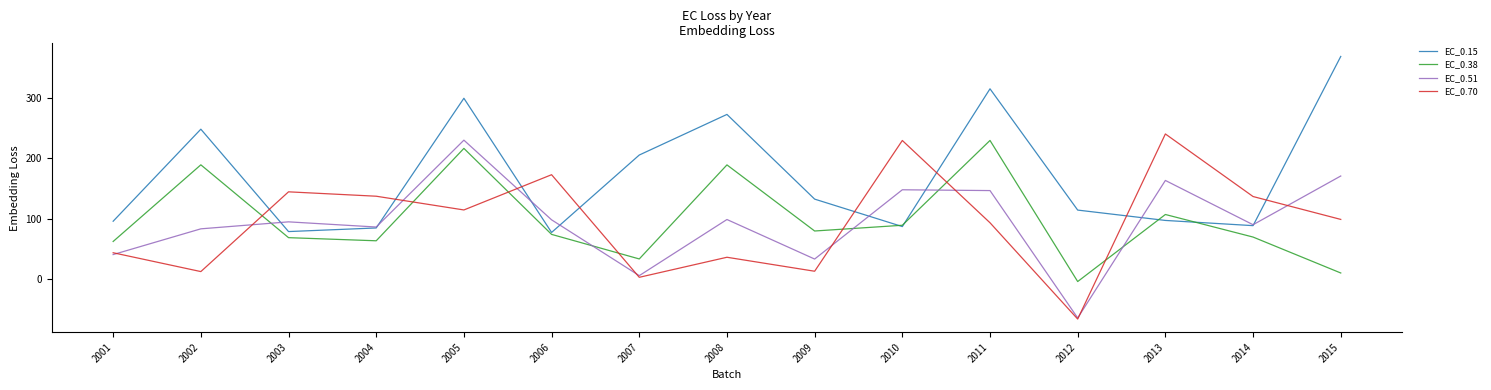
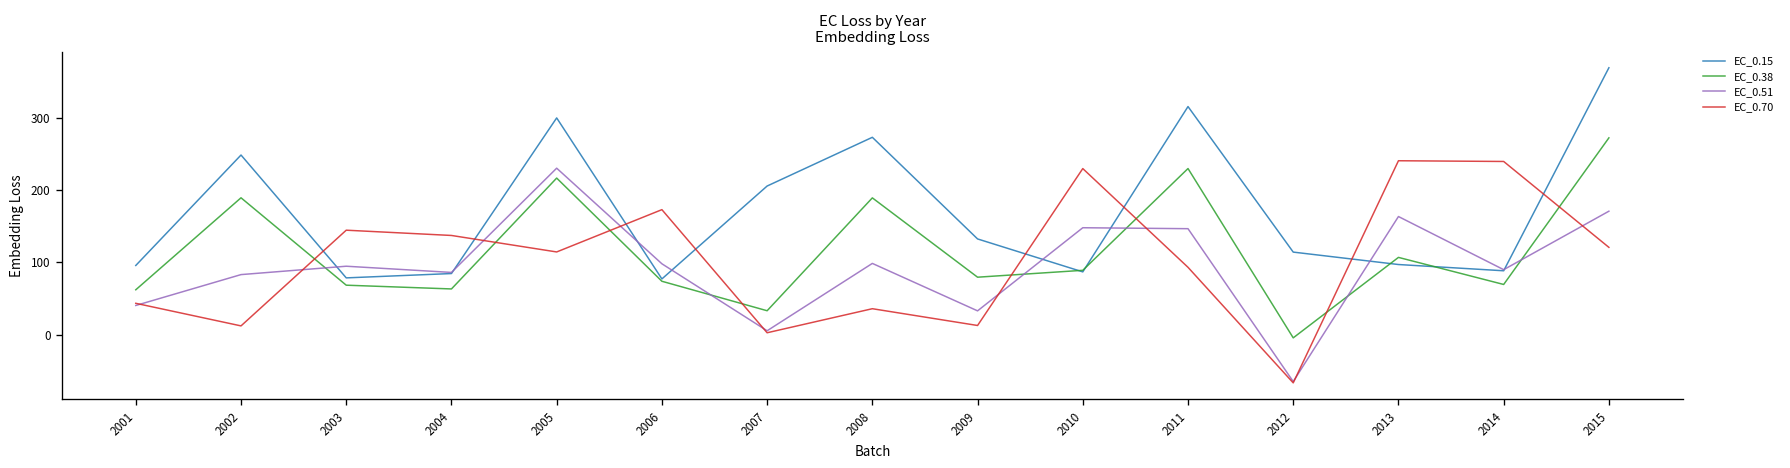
  {
    "EC_0.15": {
      "2001": 100,
      "2002": 250,
      "2003": 80,
      "2005": 300,
      "2007": 210,
      "2008": 270,
      "2009": 130,
      "2011": 320,
      "2012": 110,
      "2013": 100,
      "2015": 370
    },
    "EC_0.38": {
      "2001": 60,
      "2002": 190,
      "2003": 70,
      "2004": 60,
      "2005": 220,
      "2007": 30,
      "2008": 190,
      "2009": 80,
      "2011": 230,
      "2012": 0,
      "2013": 110,
      "2014": 70,
-     "2015": 10
+     "2015": 270
    },
    "EC_0.51": {
      "2002": 80,
      "2003": 90,
      "2005": 230,
      "2006": 100,
      "2008": 100,
      "2009": 30,
      "2010": 150,
      "2011": 150,
      "2013": 160,
      "2015": 170
    },
    "EC_0.70": {
      "2002": 10,
      "2003": 140,
      "2004": 140,
      "2005": 110,
      "2006": 170,
      "2008": 40,
      "2009": 10,
      "2010": 230,
      "2011": 90,
      "2013": 240,
-     "2014": 140,
-     "2015": 100
+     "2014": 240,
+     "2015": 120
    }
  }
